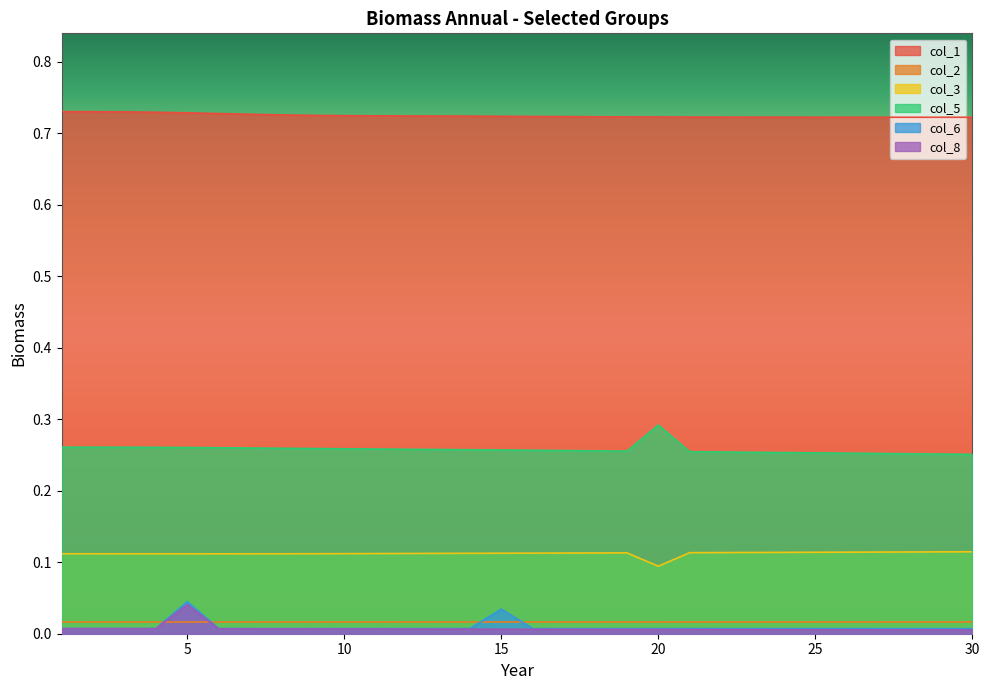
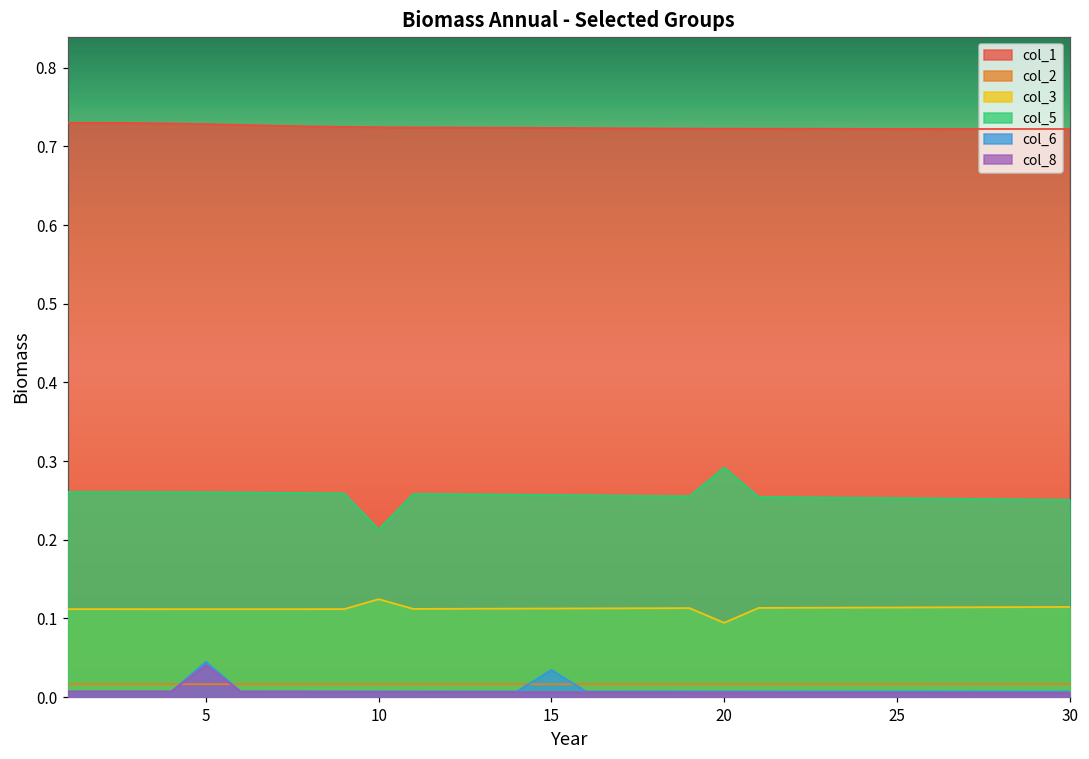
  {
    "col_3": {
      "5": 0.11,
-     "10": 0.11,
+     "10": 0.12,
      "15": 0.11,
      "20": 0.09,
      "25": 0.11,
      "30": 0.11
    },
    "col_5": {
      "5": 0.26,
-     "10": 0.26,
+     "10": 0.21,
      "15": 0.26,
      "20": 0.29,
      "25": 0.25,
      "30": 0.25
    },
    "col_6": {
      "5": 0.04,
      "15": 0.03
    },
    "col_8": {
      "5": 0.04,
      "15": 0.01
    }
  }
